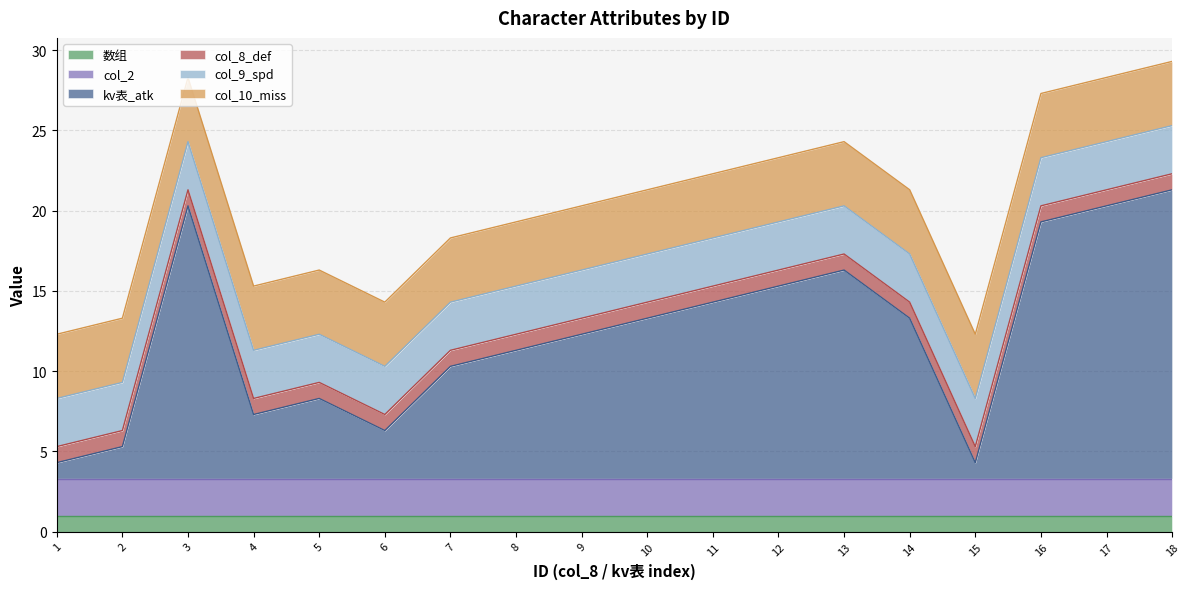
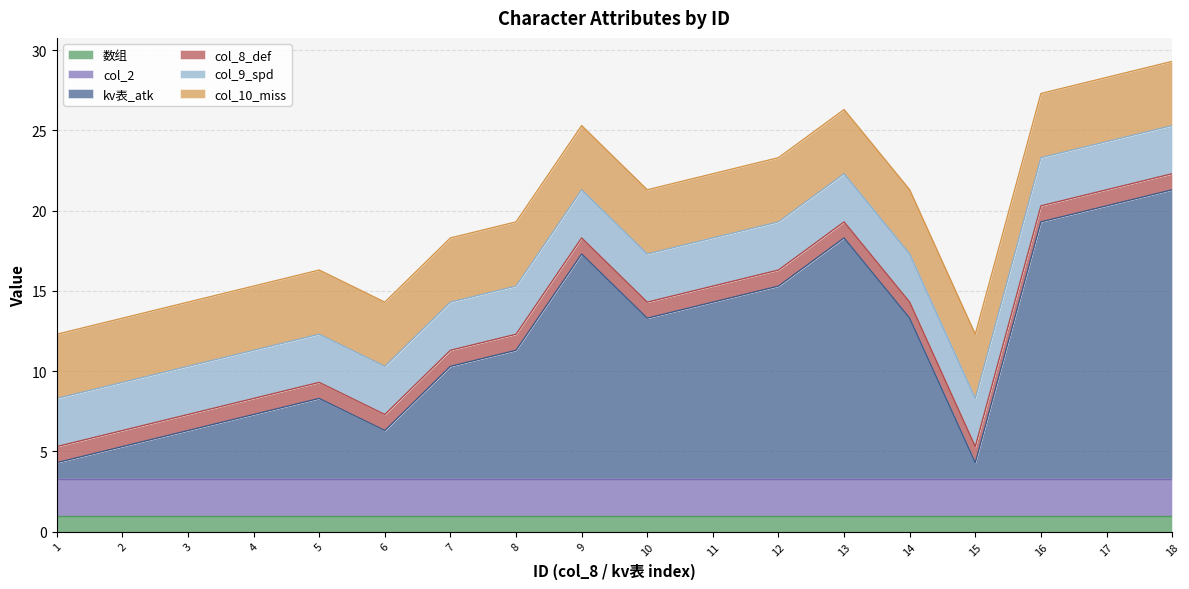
  {
    "数组": {
      "1": 1.0,
      "2": 1.0,
      "3": 1.0,
      "4": 1.0,
      "5": 1.0,
      "6": 1.0,
      "7": 1.0,
      "8": 1.0,
      "9": 1.0,
      "10": 1.0,
      "11": 1.0,
      "12": 1.0,
      "13": 1.0,
      "14": 1.0,
      "15": 1.0,
      "16": 1.0,
      "17": 1.0,
      "18": 1.0
    },
    "col_2": {
      "1": 3.3,
      "2": 3.3,
      "3": 3.3,
      "4": 3.3,
      "5": 3.3,
      "6": 3.3,
      "7": 3.3,
      "8": 3.3,
      "9": 3.3,
      "10": 3.3,
      "11": 3.3,
      "12": 3.3,
      "13": 3.3,
      "14": 3.3,
      "15": 3.3,
      "16": 3.3,
      "17": 3.3,
      "18": 3.3
    },
    "kv表_atk": {
      "1": 4.3,
      "2": 5.3,
-     "3": 20.3,
+     "3": 6.3,
      "4": 7.3,
      "5": 8.3,
      "6": 6.3,
      "7": 10.3,
      "8": 11.3,
-     "9": 12.3,
+     "9": 17.3,
      "10": 13.3,
      "11": 14.3,
      "12": 15.3,
-     "13": 16.3,
+     "13": 18.3,
      "14": 13.3,
      "15": 4.3,
      "16": 19.3,
      "17": 20.3,
      "18": 21.3
    },
    "col_8_def": {
      "1": 5.3,
      "2": 6.3,
      "3": 1.0,
      "4": 8.3,
      "5": 9.3,
      "6": 7.3,
      "7": 11.3,
      "8": 12.3,
      "9": 1.0,
      "10": 14.3,
      "11": 15.3,
      "12": 16.3,
      "13": 1.0,
      "14": 14.3,
      "15": 5.3,
      "16": 20.3,
      "17": 21.3,
      "18": 22.3
    },
    "col_9_spd": {
      "1": 8.3,
      "2": 9.3,
      "3": 3.0,
      "4": 11.3,
      "5": 12.3,
      "6": 10.3,
      "7": 14.3,
      "8": 15.3,
      "9": 3.0,
      "10": 17.3,
      "11": 18.3,
      "12": 19.3,
      "13": 3.0,
      "14": 17.3,
      "15": 8.3,
      "16": 23.3,
      "17": 24.3,
      "18": 25.3
    },
    "col_10_miss": {
      "1": 12.3,
      "2": 13.3,
      "4": 15.3,
      "5": 16.3,
      "6": 14.3,
      "7": 18.3,
      "8": 19.3,
      "9": 4.0,
      "10": 21.3,
      "11": 22.3,
      "12": 23.3,
      "13": 4.0,
      "14": 21.3,
      "15": 12.3,
      "16": 27.3,
      "17": 28.3,
      "18": 29.3
    }
  }
